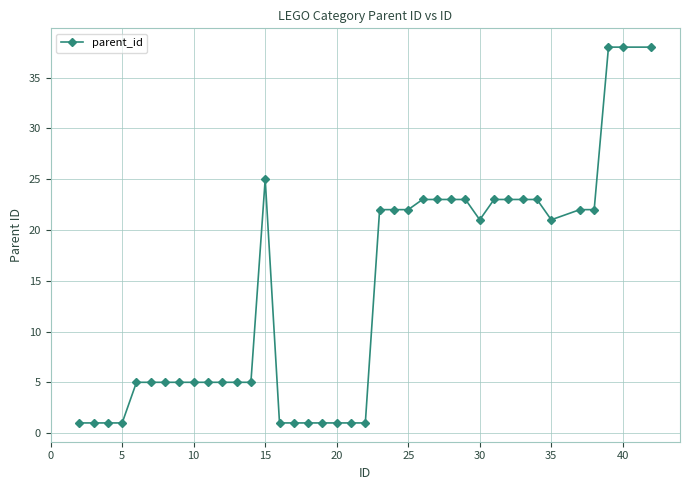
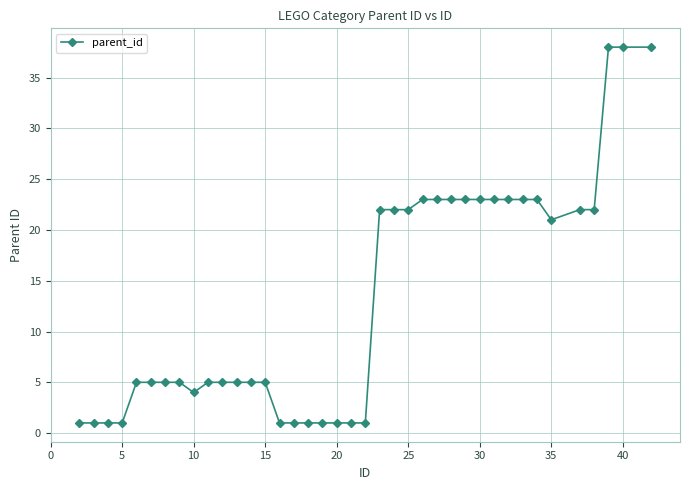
  {
    "5": 1,
-   "10": 5,
-   "15": 25,
+   "10": 4,
+   "15": 5,
    "20": 1,
    "25": 22,
-   "30": 21,
+   "30": 23,
    "35": 21,
    "40": 38
  }
